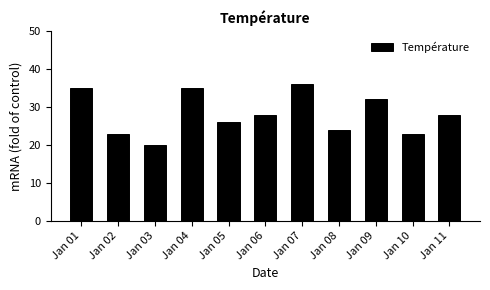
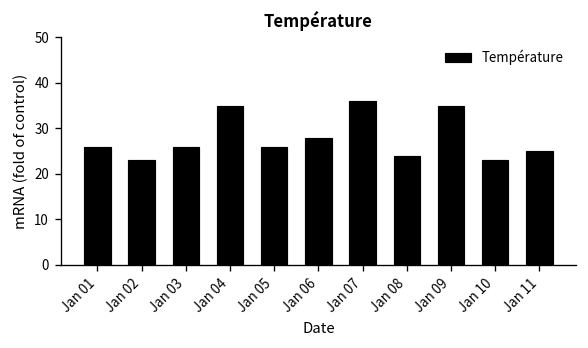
  {
-   "Jan 01": 35,
+   "Jan 01": 26,
    "Jan 02": 23,
-   "Jan 03": 20,
+   "Jan 03": 26,
    "Jan 04": 35,
    "Jan 05": 26,
    "Jan 06": 28,
    "Jan 07": 36,
    "Jan 08": 24,
-   "Jan 09": 32,
+   "Jan 09": 35,
    "Jan 10": 23,
-   "Jan 11": 28
+   "Jan 11": 25
  }
